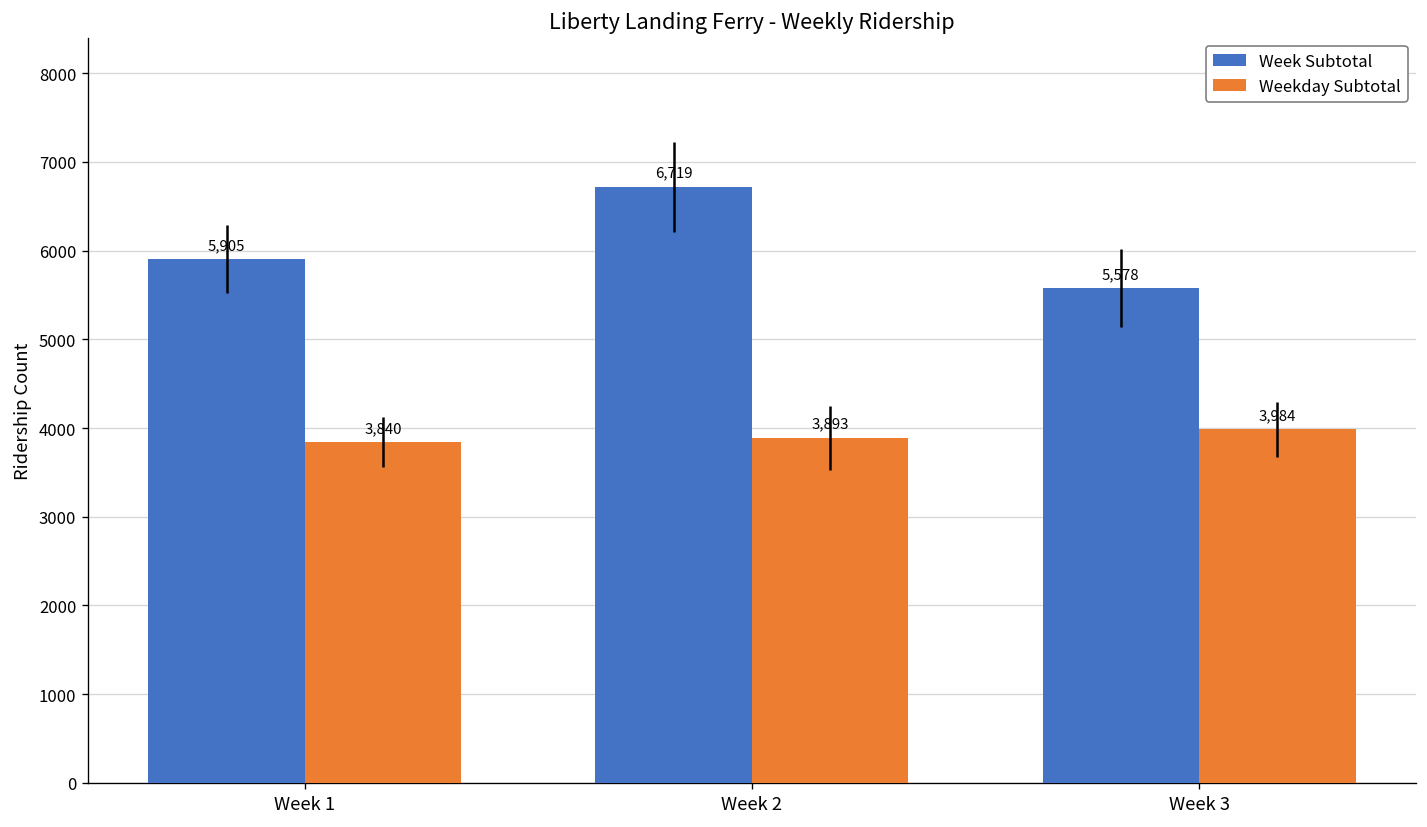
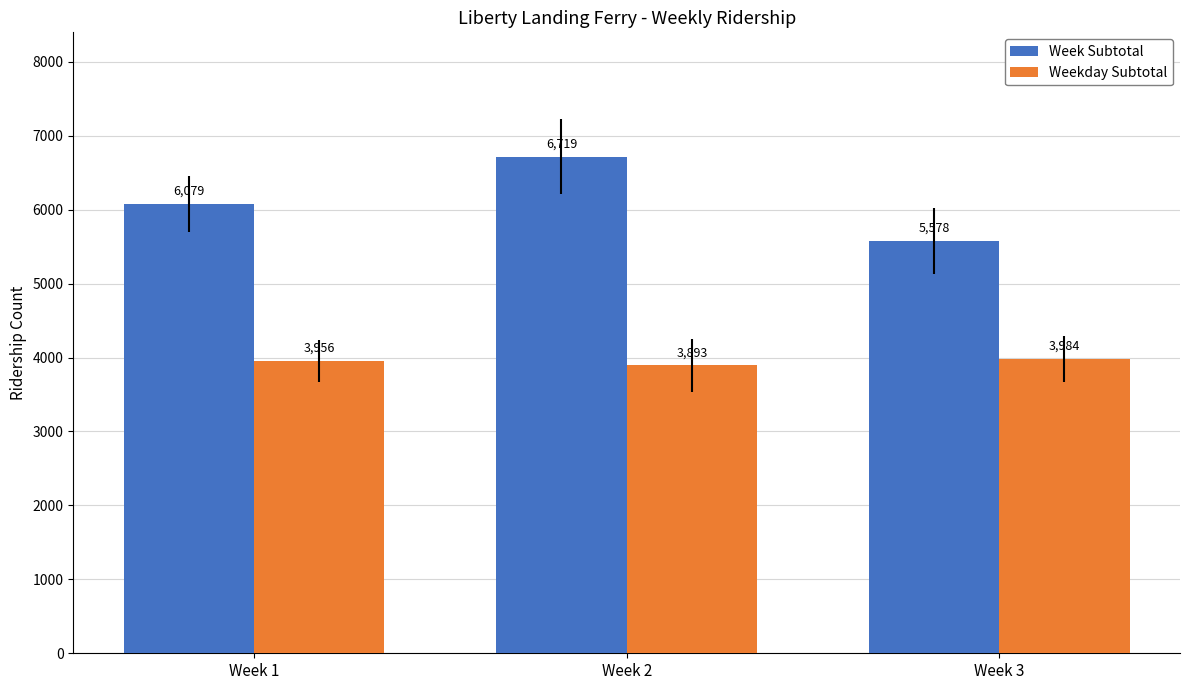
  {
    "Week Subtotal": {
-     "Week 1": "5,905",
+     "Week 1": "6,079",
      "Week 2": "6,719",
      "Week 3": "5,578"
    },
    "Weekday Subtotal": {
-     "Week 1": "3,840",
+     "Week 1": "3,956",
      "Week 2": "3,893",
      "Week 3": "3,984"
    }
  }
